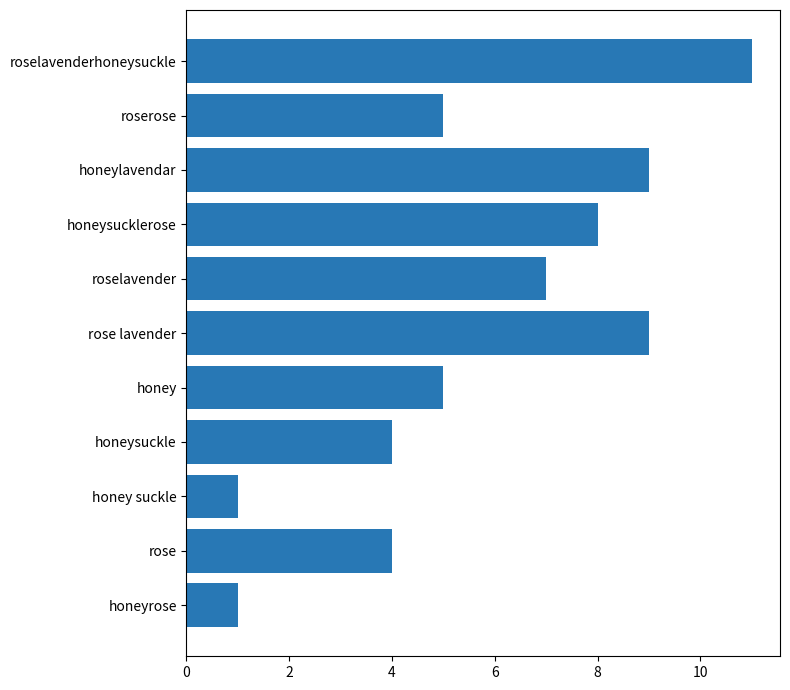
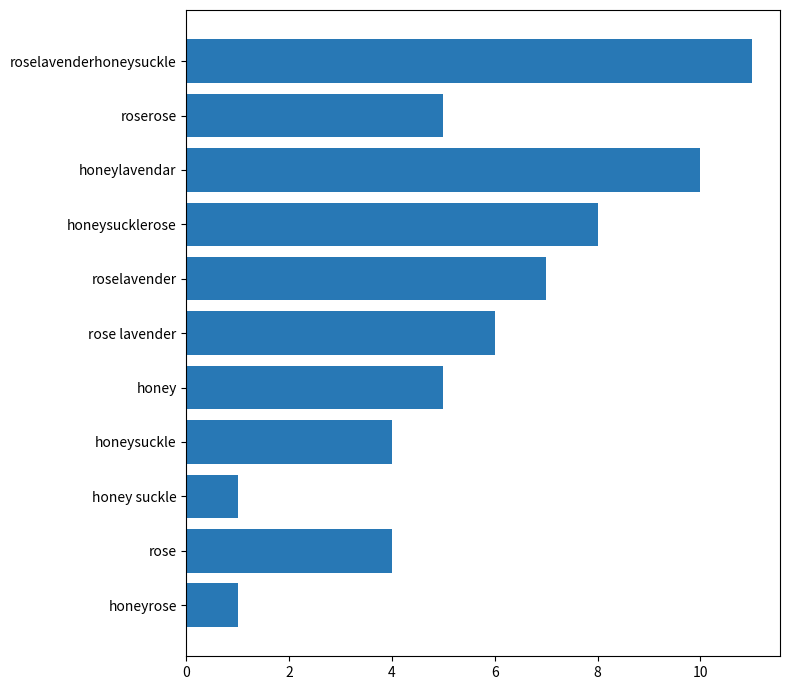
  {
    "roselavenderhoneysuckle": 11,
    "roserose": 5,
-   "honeylavendar": 9,
+   "honeylavendar": 10,
    "honeysucklerose": 8,
    "roselavender": 7,
-   "rose lavender": 9,
+   "rose lavender": 6,
    "honey": 5,
    "honeysuckle": 4,
    "honey suckle": 1,
    "rose": 4,
    "honeyrose": 1
  }
